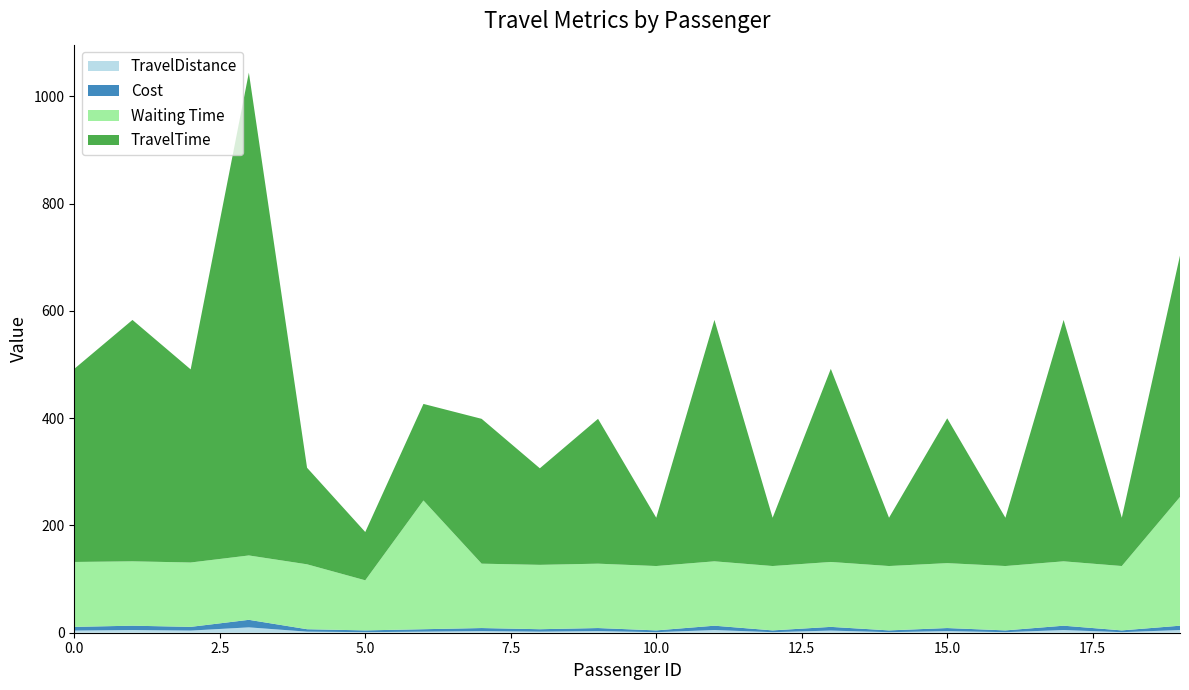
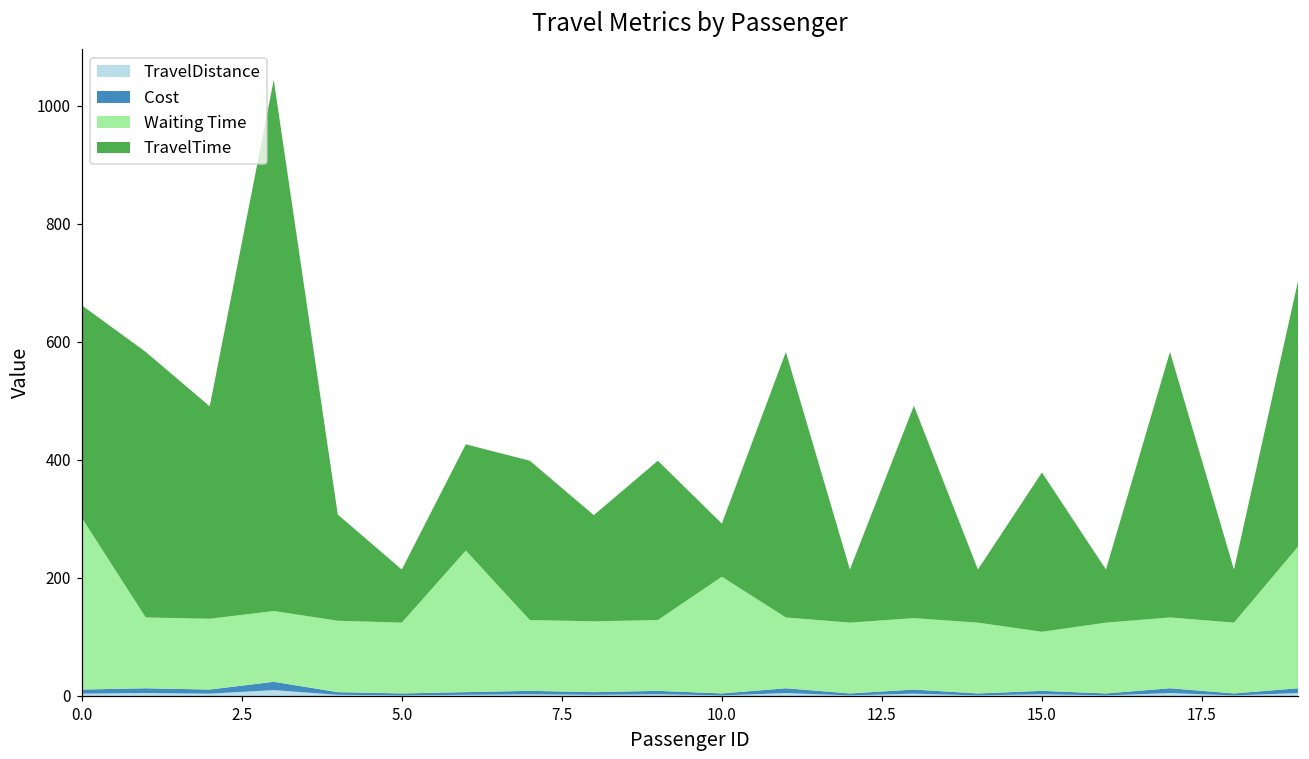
  {
    "Cost": {
      "0.0": 10,
      "15.0": 10
    },
    "Waiting Time": {
-     "0.0": 120,
-     "5.0": 90,
-     "10.0": 120,
-     "15.0": 120
+     "0.0": 290,
+     "5.0": 120,
+     "10.0": 200,
+     "15.0": 100
    },
    "TravelTime": {
      "0.0": 360,
      "5.0": 90,
      "10.0": 90,
      "15.0": 270
    }
  }
